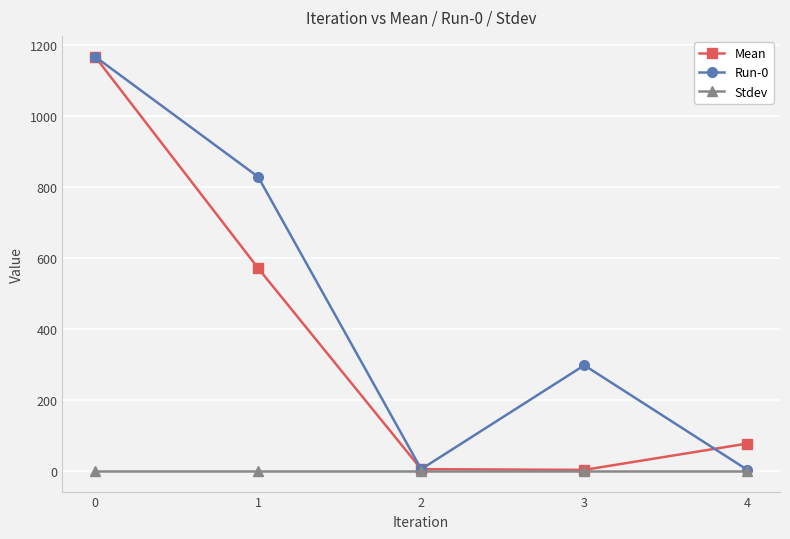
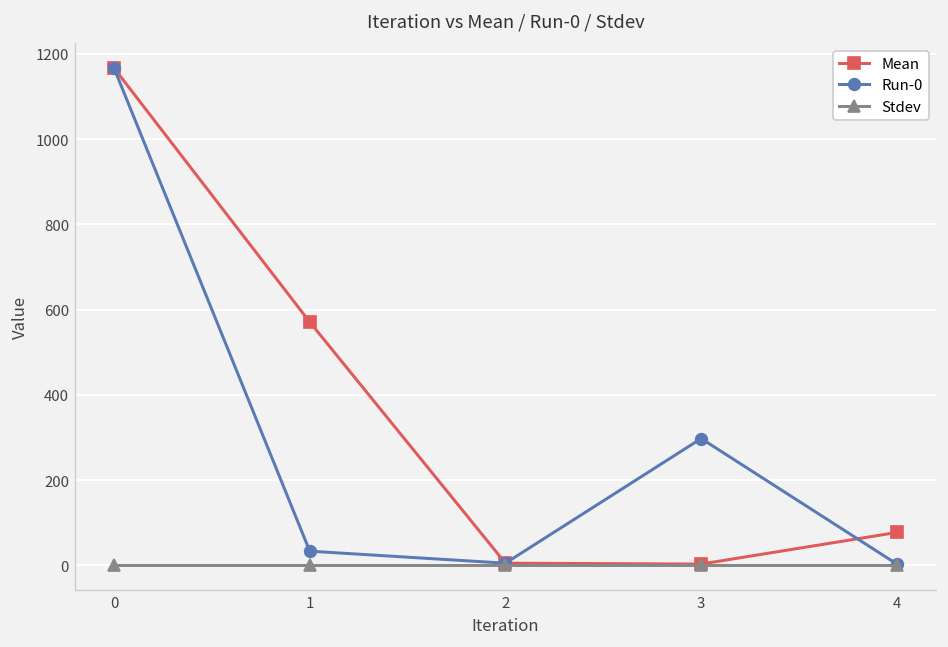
  {
    "Mean": {
      "1": 570,
      "4": 80
    },
    "Run-0": {
-     "1": 830,
+     "1": 30,
      "3": 300
    },
    "Stdev": {
      "0": 0,
      "1": 0
    }
  }
